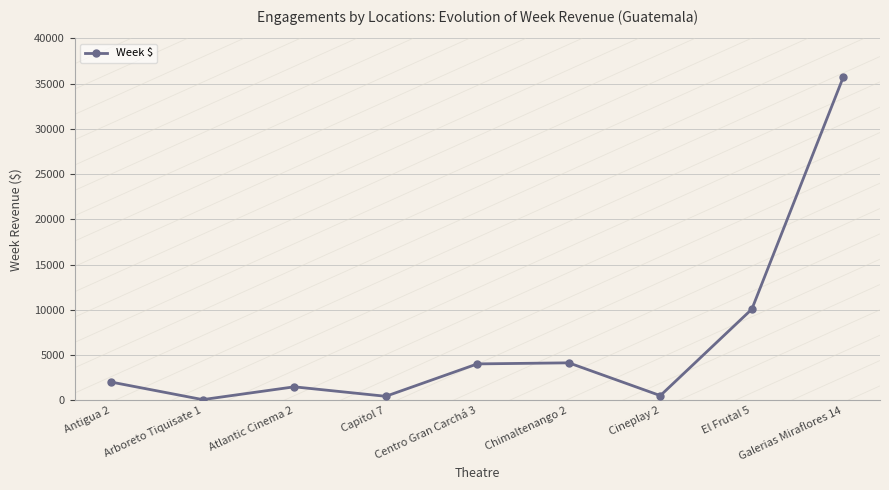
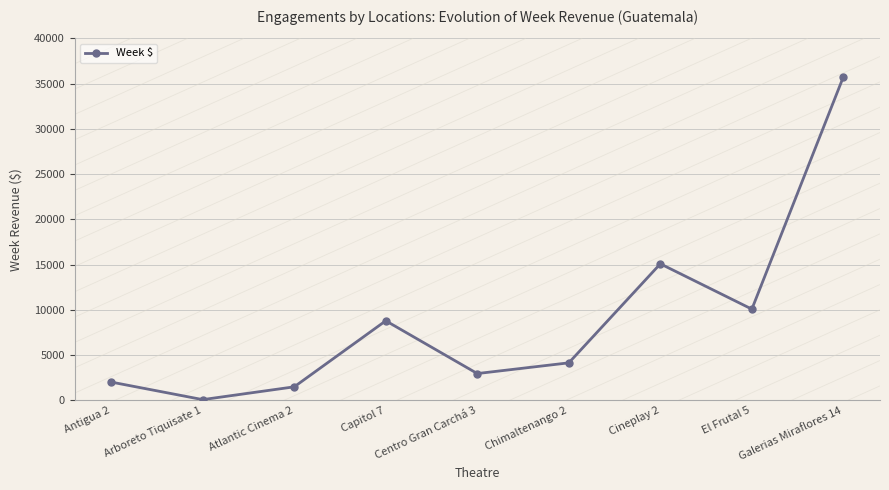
  {
    "Antigua 2": 2000,
    "Arboreto Tiquisate 1": 0,
    "Atlantic Cinema 2": 1000,
-   "Capitol 7": 0,
-   "Centro Gran Carchá 3": 4000,
+   "Capitol 7": 9000,
+   "Centro Gran Carchá 3": 3000,
    "Chimaltenango 2": 4000,
-   "Cineplay 2": 1000,
+   "Cineplay 2": 15000,
    "El Frutal 5": 10000,
    "Galerias Miraflores 14": 36000
  }
